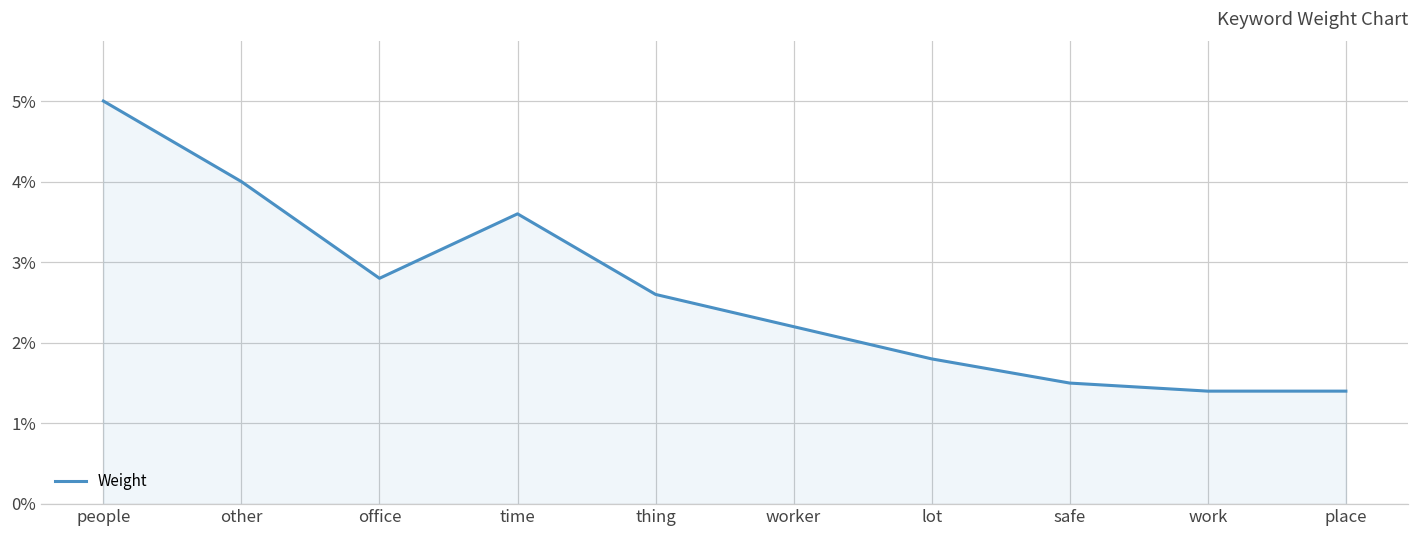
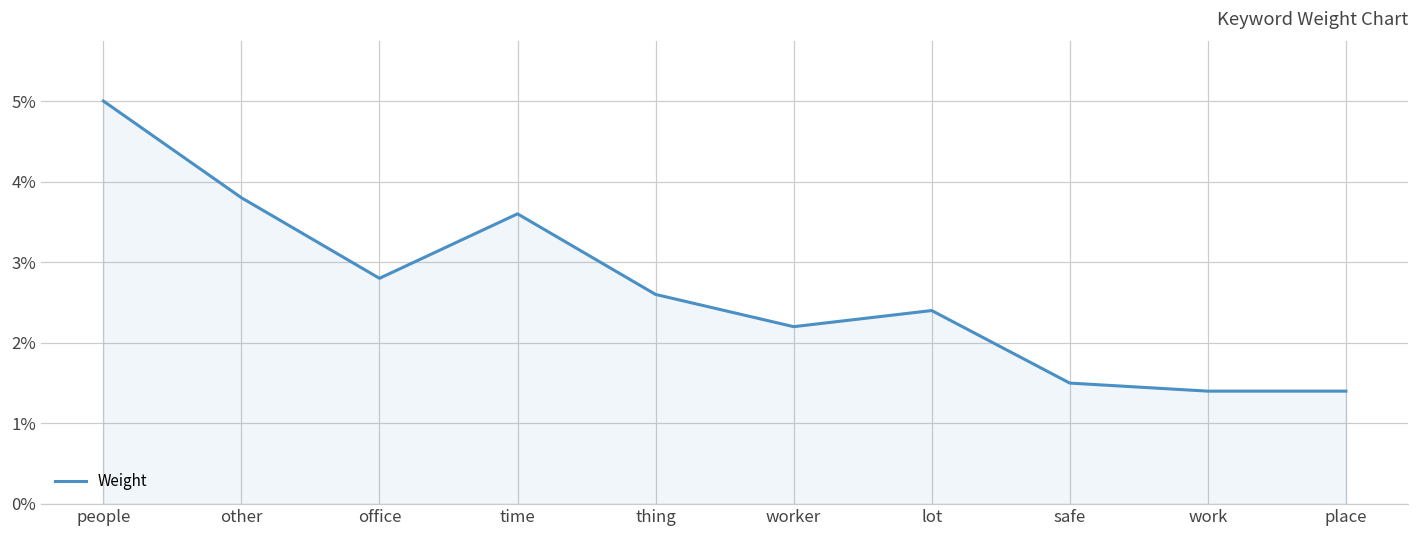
  {
    "people": "5.0%",
-   "other": "4.0%",
+   "other": "3.8%",
    "office": "2.8%",
    "time": "3.6%",
    "thing": "2.6%",
    "worker": "2.2%",
-   "lot": "1.8%",
+   "lot": "2.4%",
    "safe": "1.5%",
    "work": "1.4%",
    "place": "1.4%"
  }
